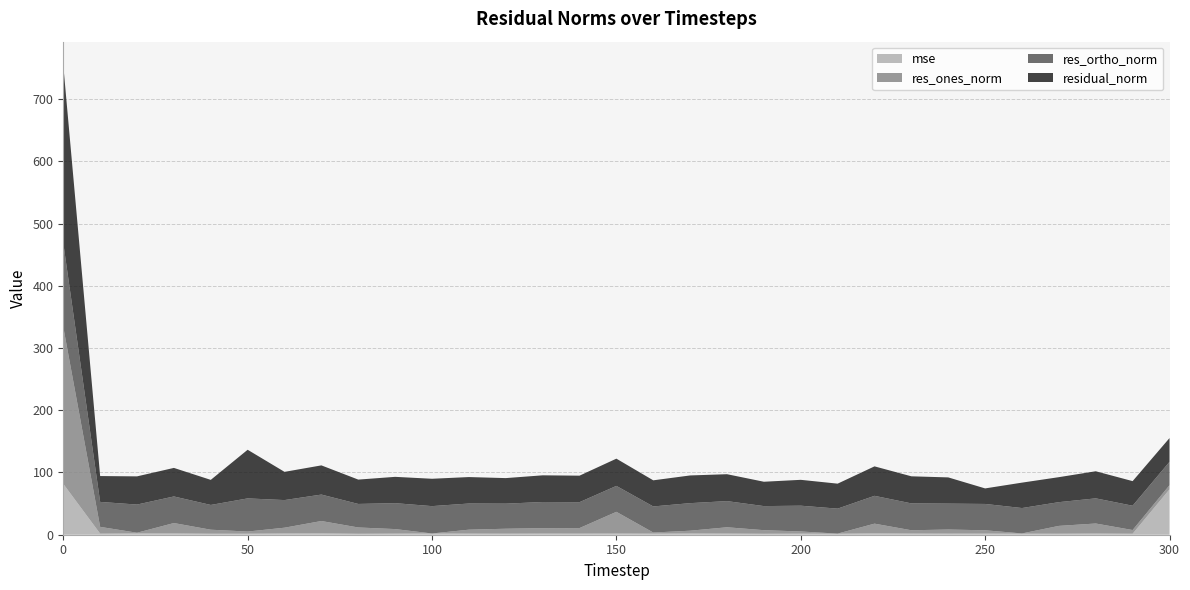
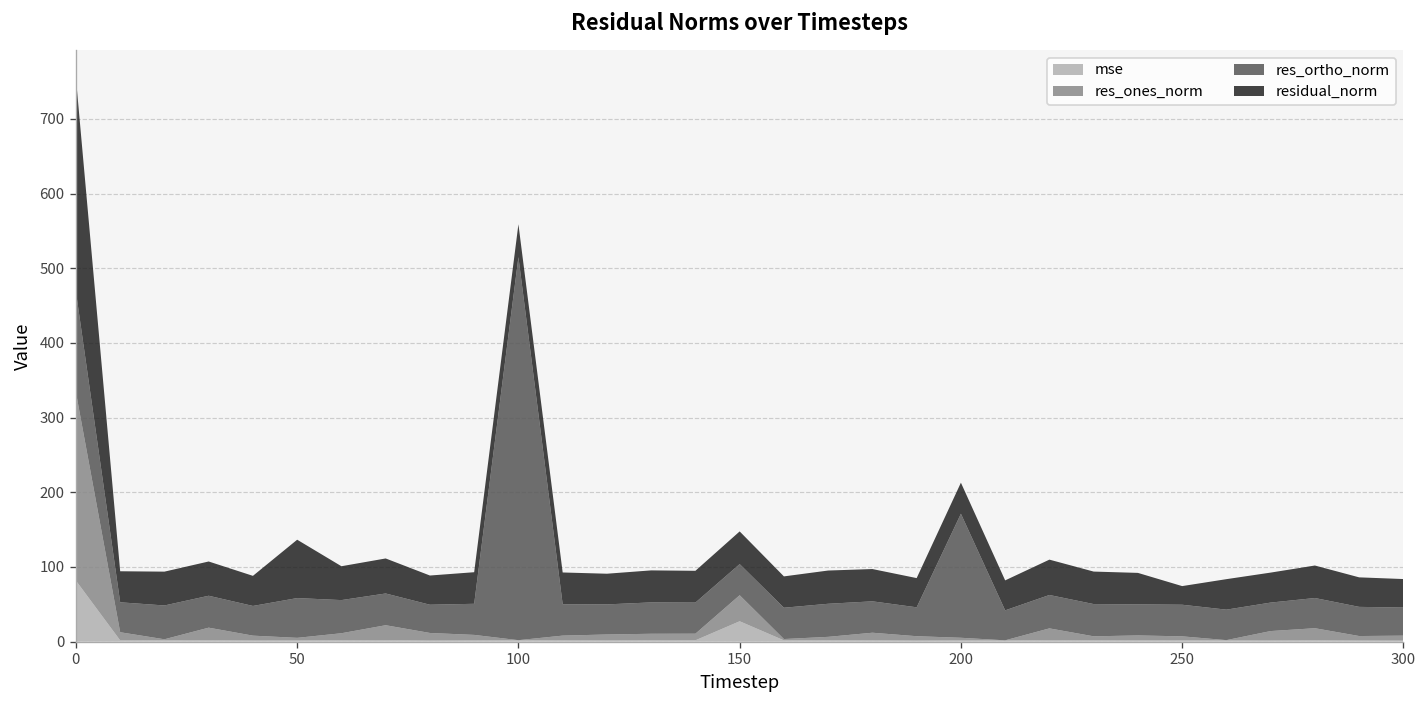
  {
    "mse": {
      "0": 80,
-     "150": 0,
-     "300": 70
+     "150": 30,
+     "300": 0
    },
    "res_ones_norm": {
      "0": 250,
      "150": 30,
      "250": 10,
      "300": 10
    },
    "res_ortho_norm": {
      "0": 130,
      "50": 50,
-     "100": 40,
+     "100": 510,
      "150": 40,
-     "200": 40,
+     "200": 170,
      "250": 40,
      "300": 40
    },
    "residual_norm": {
      "0": 290,
      "50": 80,
      "100": 40,
      "150": 40,
      "200": 40,
      "250": 20,
      "300": 40
    }
  }
